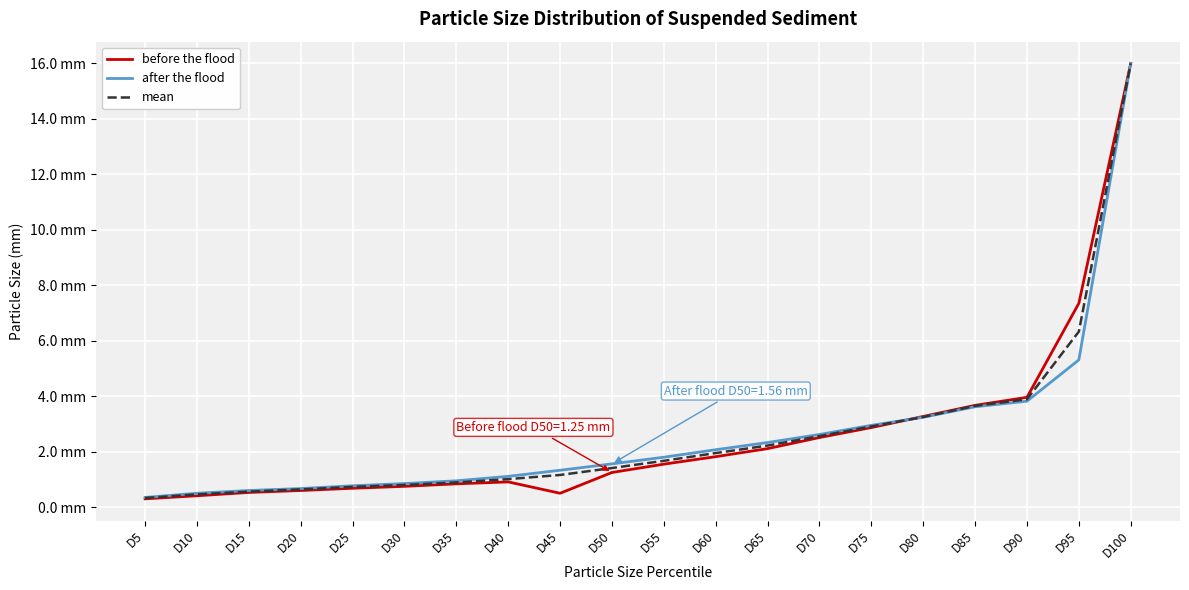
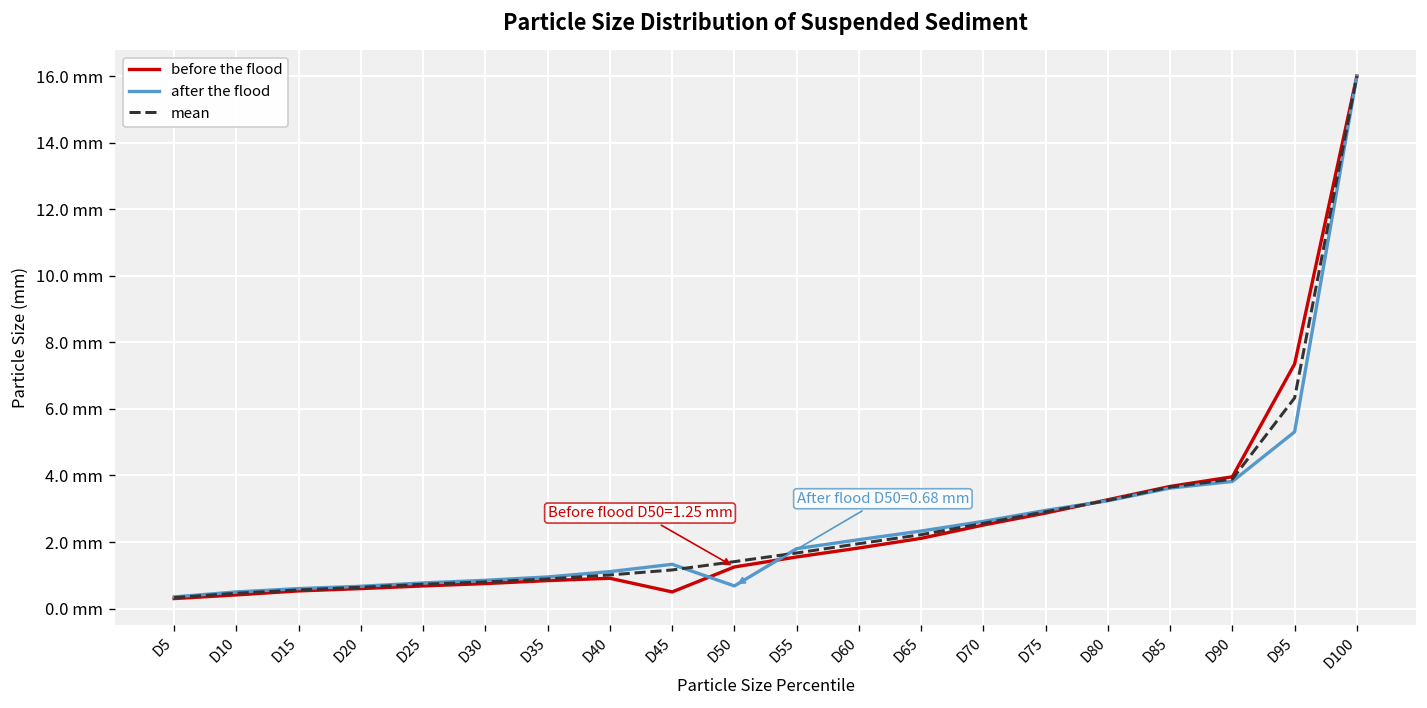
  {
    "before the flood": {
      "D40": "0.9 mm",
      "D45": "0.5 mm",
      "D50": "1.3 mm",
      "D95": "7.4 mm"
    },
    "after the flood": {
-     "D50": "1.56"
+     "D50": "0.68"
    },
    "mean": {
      "D40": "1.0 mm",
      "D45": "1.2 mm",
      "D50": "1.4 mm",
      "D95": "6.3 mm"
    }
  }
